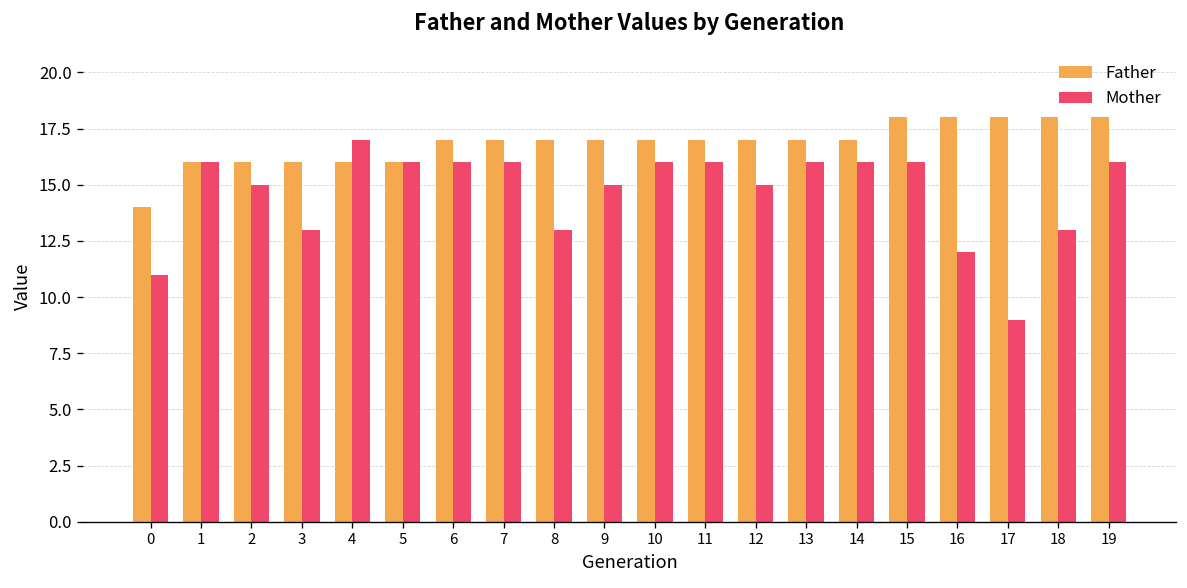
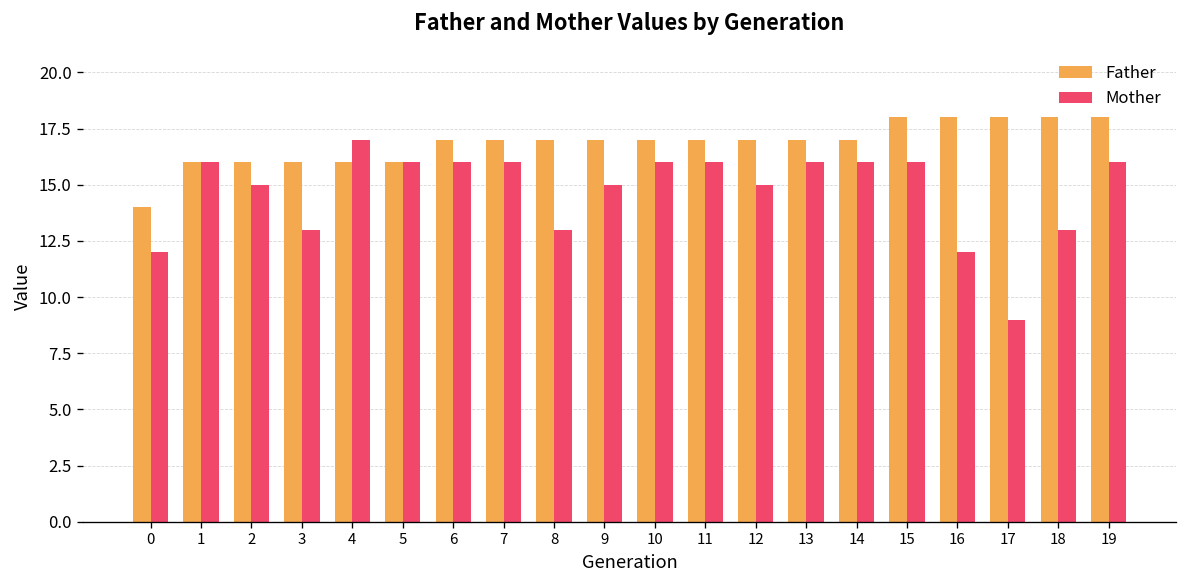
  {
    "Father": {
      "0": 14,
      "1": 16,
      "2": 16,
      "3": 16,
      "4": 16,
      "5": 16,
      "6": 17,
      "7": 17,
      "8": 17,
      "9": 17,
      "10": 17,
      "11": 17,
      "12": 17,
      "13": 17,
      "14": 17,
      "15": 18,
      "16": 18,
      "17": 18,
      "18": 18,
      "19": 18
    },
    "Mother": {
-     "0": 11,
+     "0": 12,
      "1": 16,
      "2": 15,
      "3": 13,
      "4": 17,
      "5": 16,
      "6": 16,
      "7": 16,
      "8": 13,
      "9": 15,
      "10": 16,
      "11": 16,
      "12": 15,
      "13": 16,
      "14": 16,
      "15": 16,
      "16": 12,
      "17": 9,
      "18": 13,
      "19": 16
    }
  }
